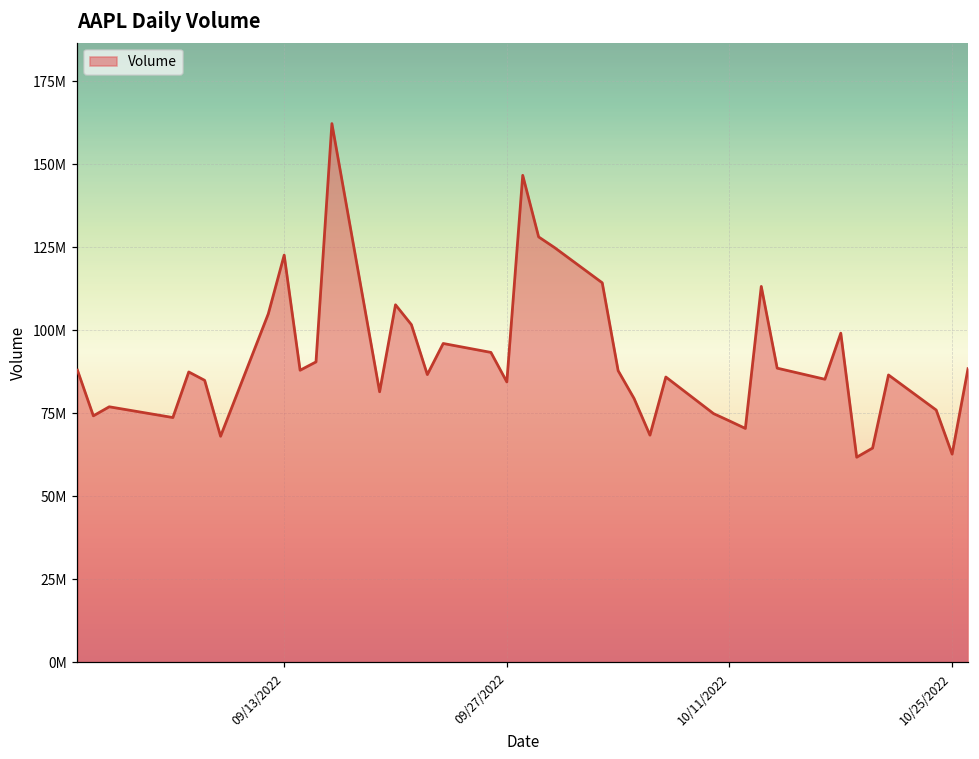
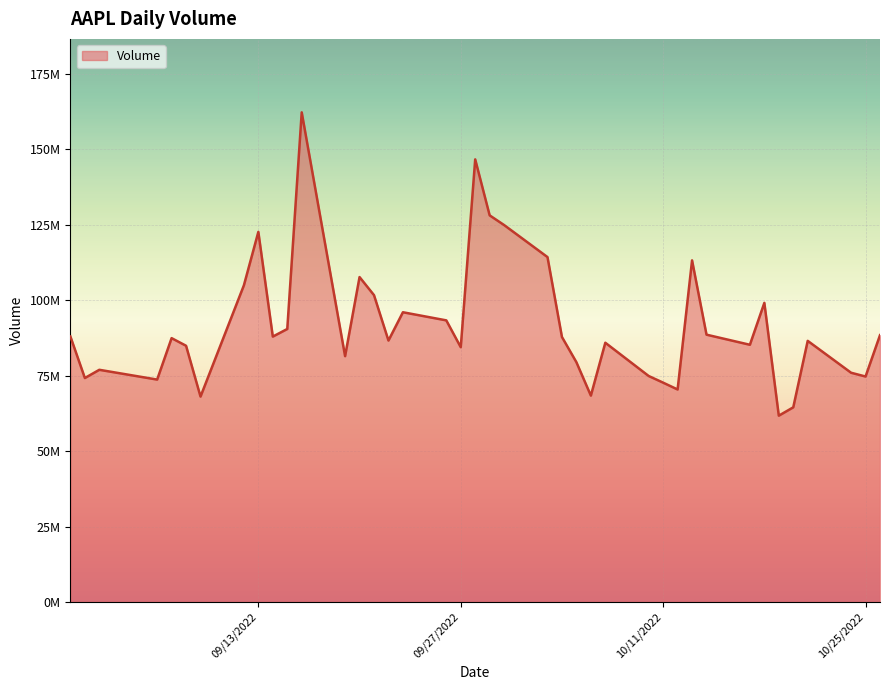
  {
    "09/13/2022": 123000000,
    "09/27/2022": 84000000,
    "10/11/2022": 73000000,
-   "10/25/2022": 63000000
+   "10/25/2022": 75000000
  }
